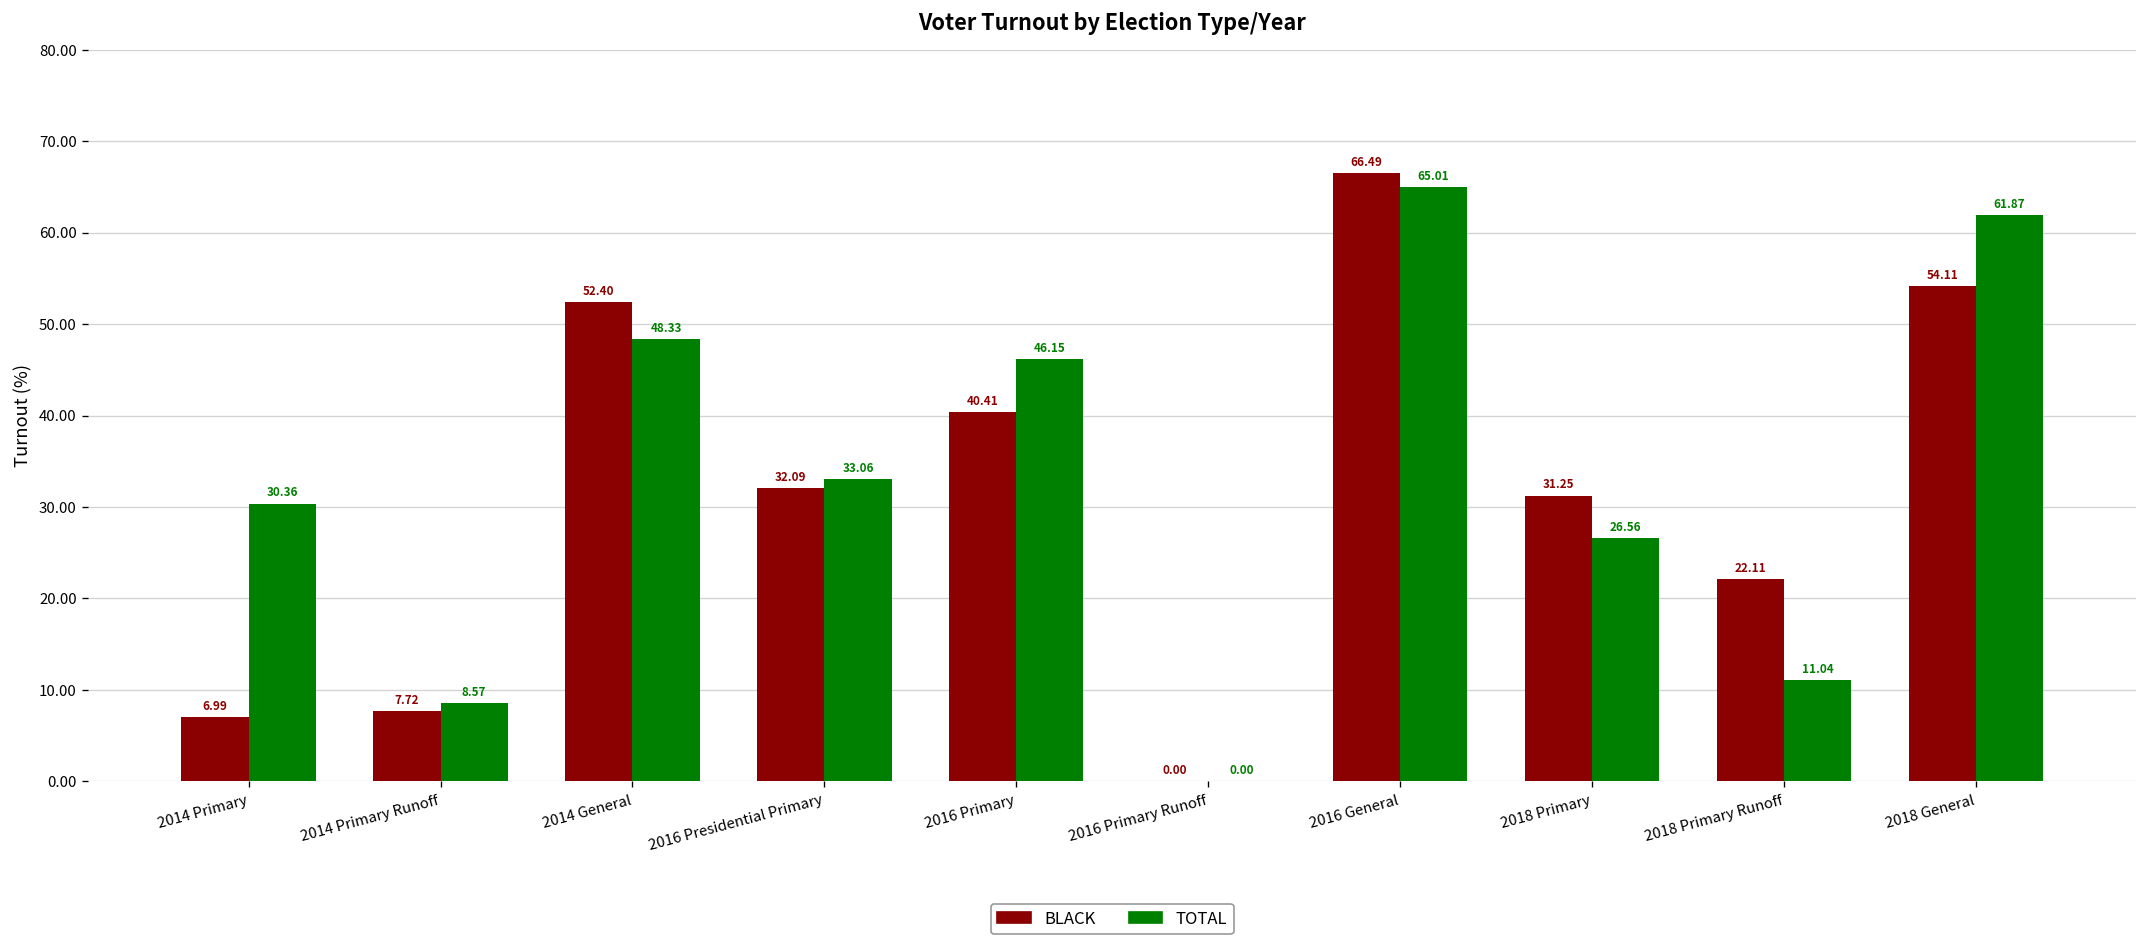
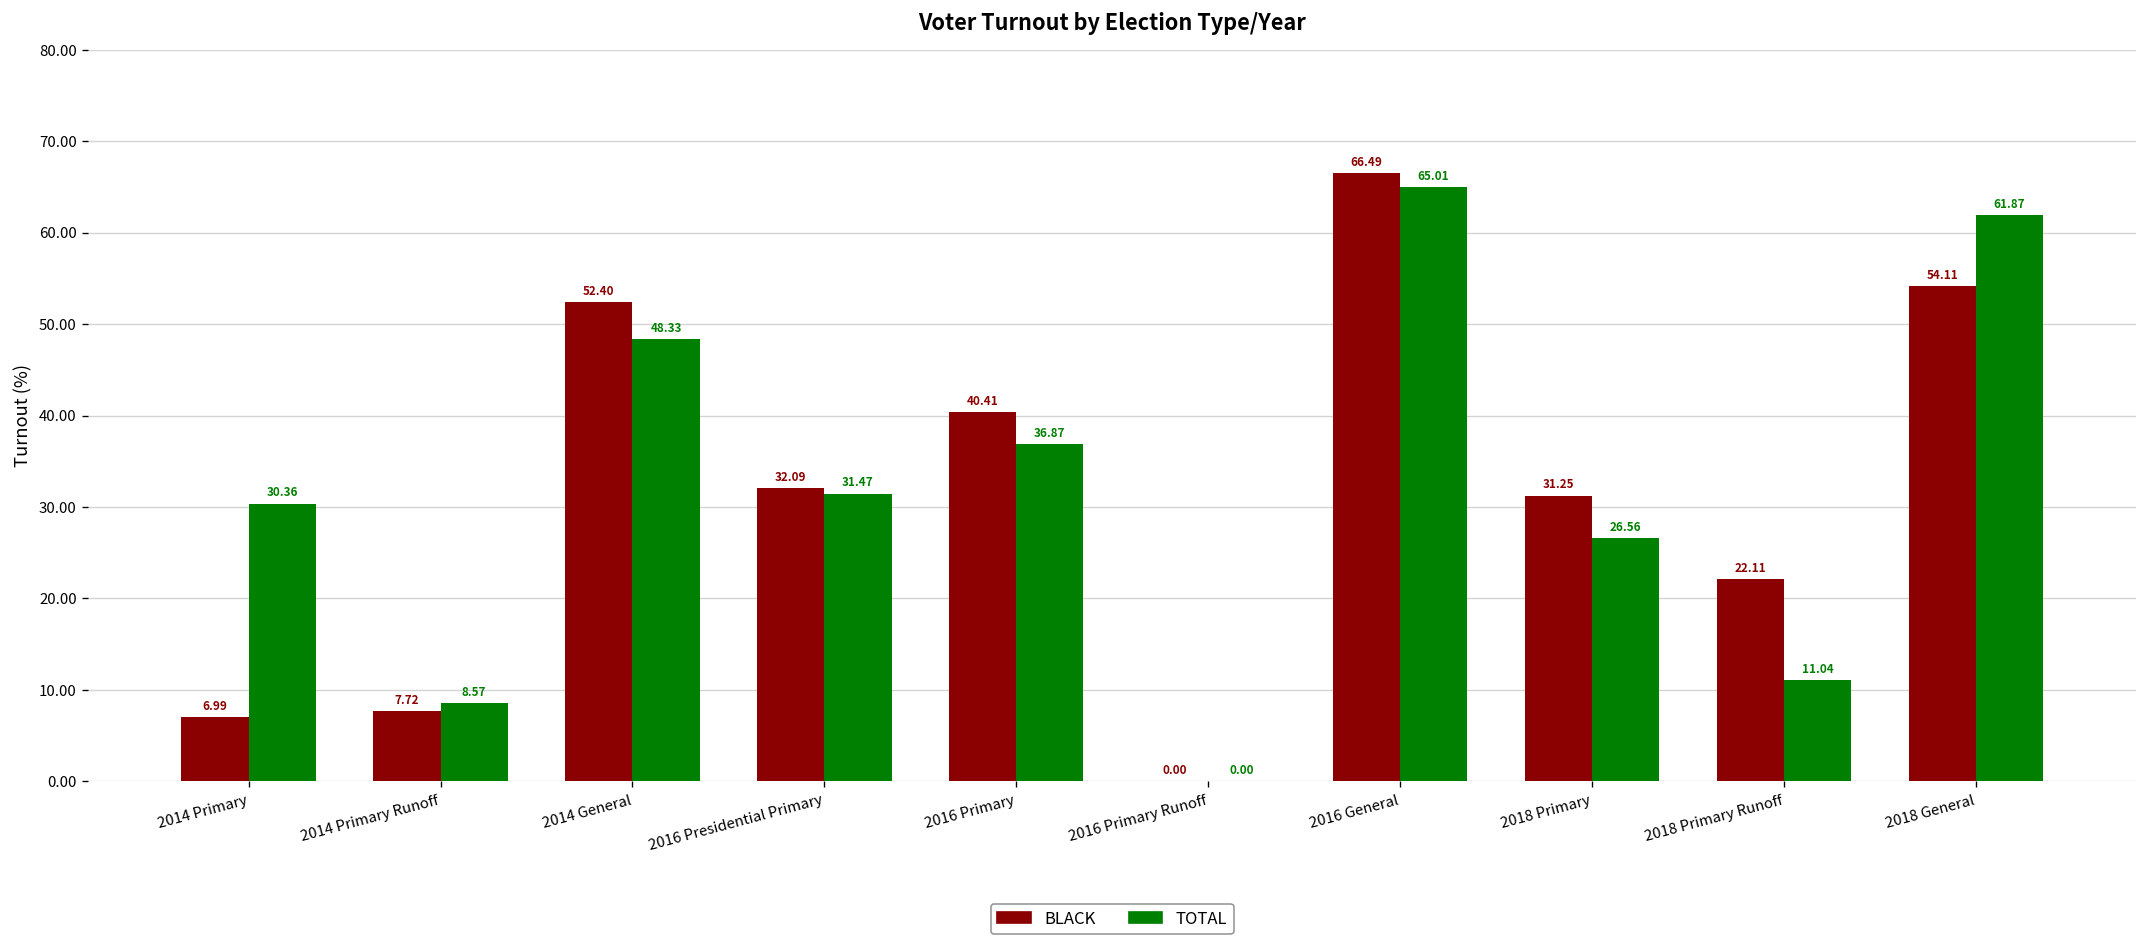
  {
    "BLACK": {
      "2014 Primary": 6.99,
      "2014 Primary Runoff": 7.72,
      "2014 General": 52.40,
      "2016 Presidential Primary": 32.09,
      "2016 Primary": 40.41,
      "2016 Primary Runoff": 0.00,
      "2016 General": 66.49,
      "2018 Primary": 31.25,
      "2018 Primary Runoff": 22.11,
      "2018 General": 54.11
    },
    "TOTAL": {
      "2014 Primary": 30.36,
      "2014 Primary Runoff": 8.57,
      "2014 General": 48.33,
-     "2016 Presidential Primary": 33.06,
-     "2016 Primary": 46.15,
+     "2016 Presidential Primary": 31.47,
+     "2016 Primary": 36.87,
      "2016 Primary Runoff": 0.00,
      "2016 General": 65.01,
      "2018 Primary": 26.56,
      "2018 Primary Runoff": 11.04,
      "2018 General": 61.87
    }
  }
